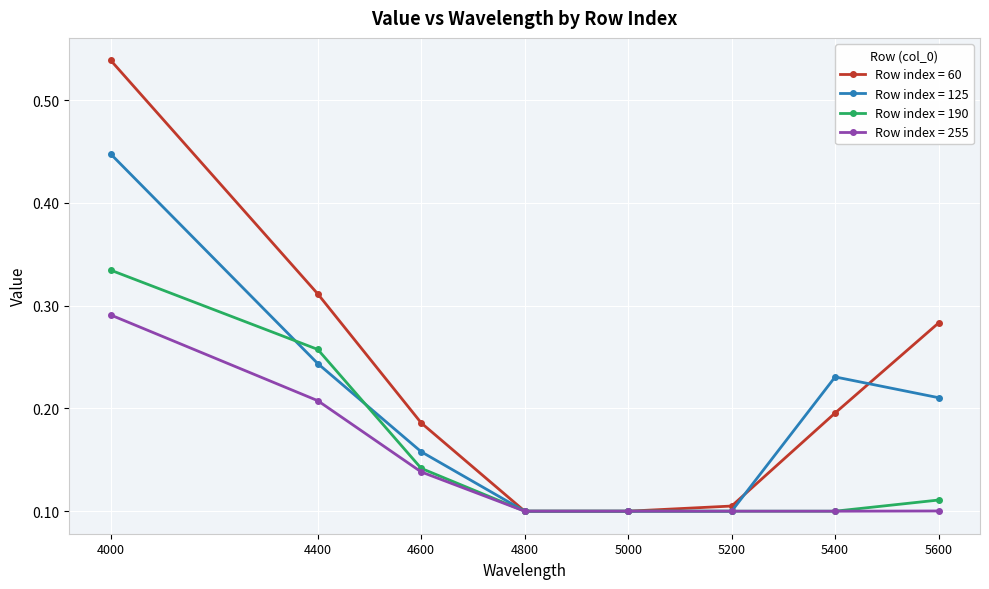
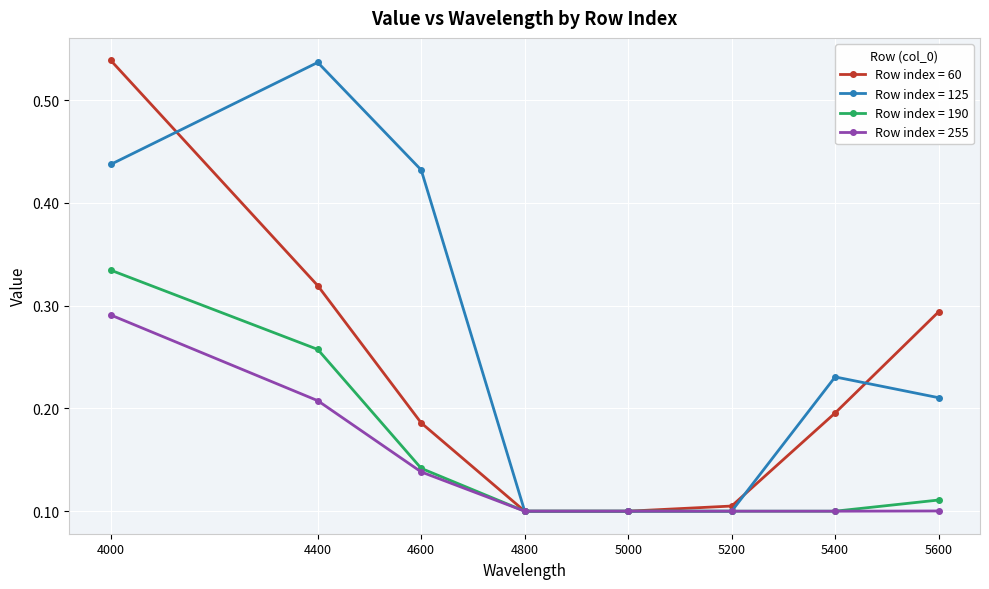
  {
    "Row index = 60": {
      "4000": 0.539,
-     "4400": 0.312,
+     "4400": 0.320,
      "4600": 0.186,
      "5200": 0.105,
      "5400": 0.196,
-     "5600": 0.283
+     "5600": 0.294
    },
    "Row index = 125": {
-     "4000": 0.448,
-     "4400": 0.244,
-     "4600": 0.158,
+     "4000": 0.438,
+     "4400": 0.537,
+     "4600": 0.432,
      "5400": 0.231,
      "5600": 0.210
    },
    "Row index = 190": {
      "4000": 0.335,
      "4400": 0.257,
      "4600": 0.142,
      "5600": 0.111
    },
    "Row index = 255": {
      "4000": 0.291,
      "4400": 0.208,
      "4600": 0.138,
      "5600": 0.100
    }
  }
